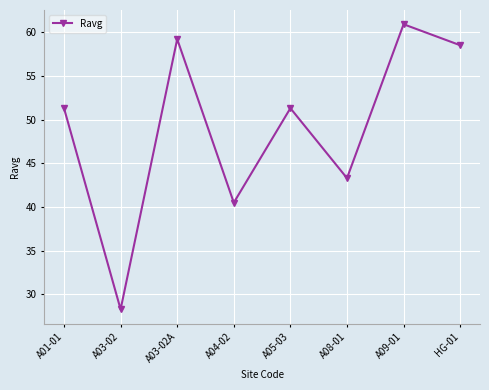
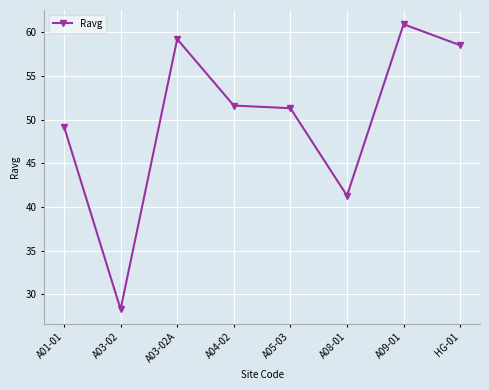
  {
-   "A01-01": 51,
+   "A01-01": 49,
    "A03-02": 28,
    "A03-02A": 59,
-   "A04-02": 41,
+   "A04-02": 52,
    "A05-03": 51,
-   "A08-01": 43,
+   "A08-01": 41,
    "A09-01": 61,
    "HG-01": 59
  }
